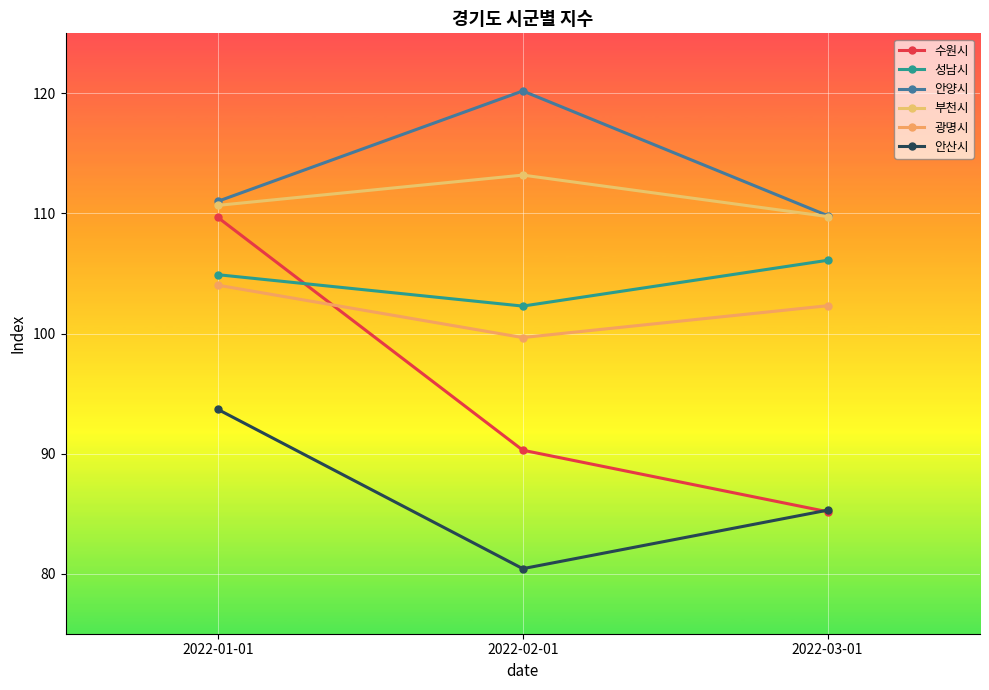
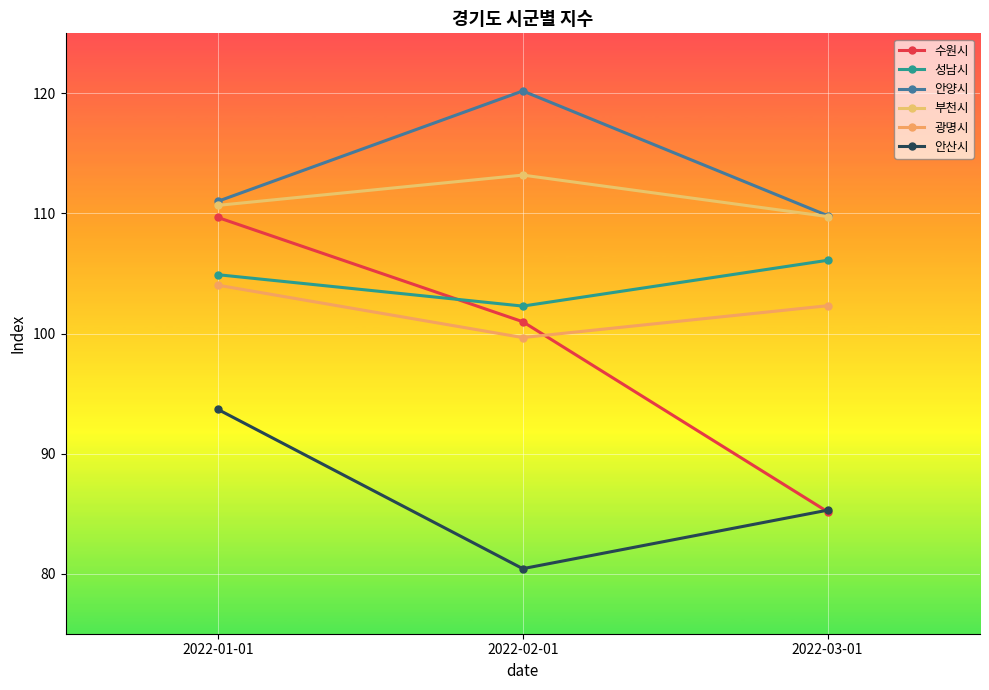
  {
    "수원시": {
      "2022-01-01": 109.7,
-     "2022-02-01": 90.3
+     "2022-02-01": 101.0
    },
    "안산시": {
      "2022-01-01": 93.7,
      "2022-02-01": 80.4
    }
  }
